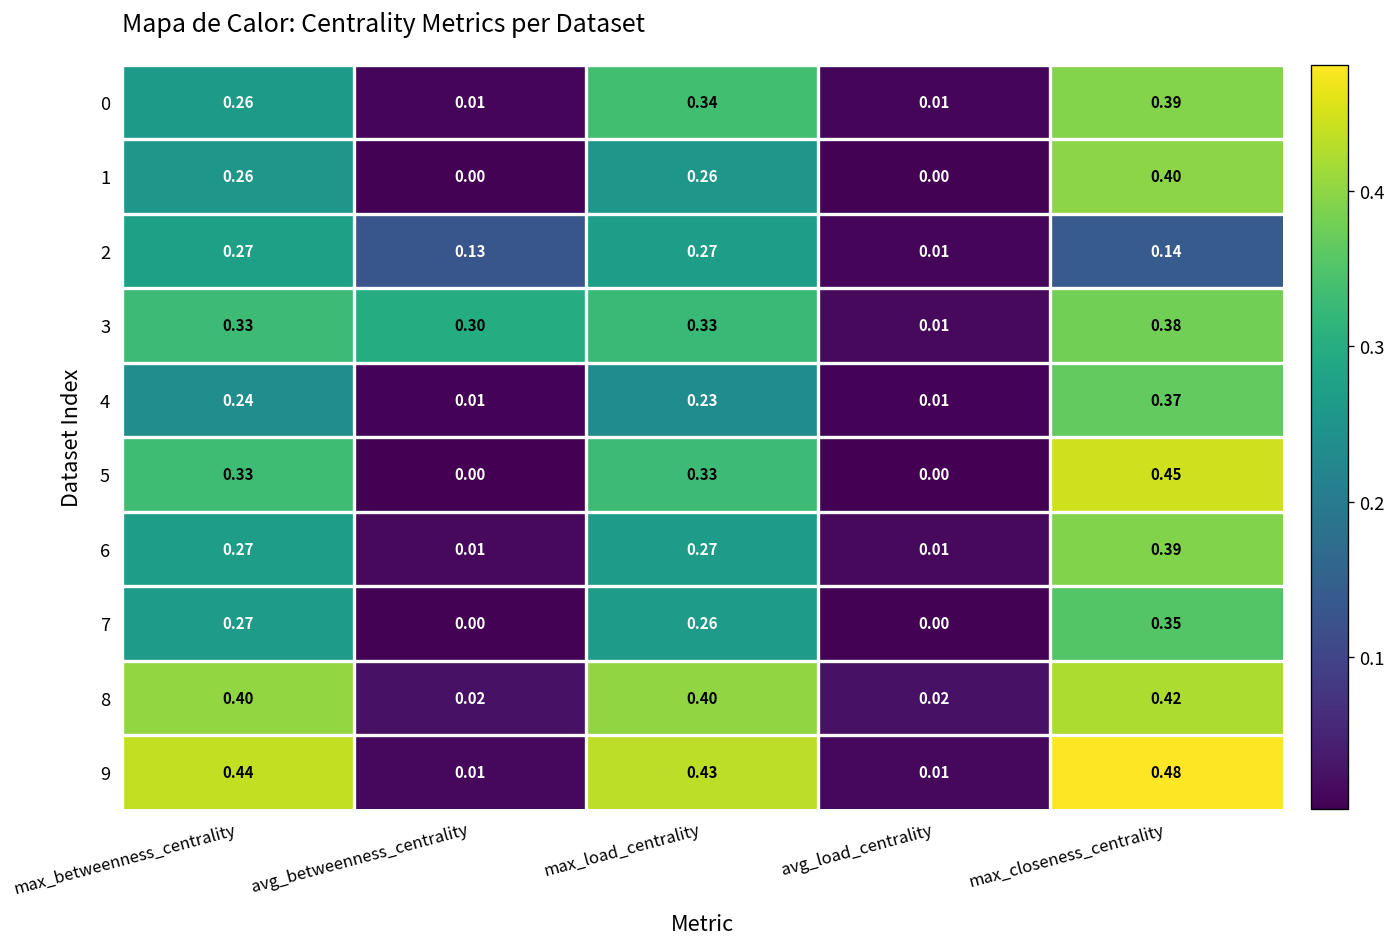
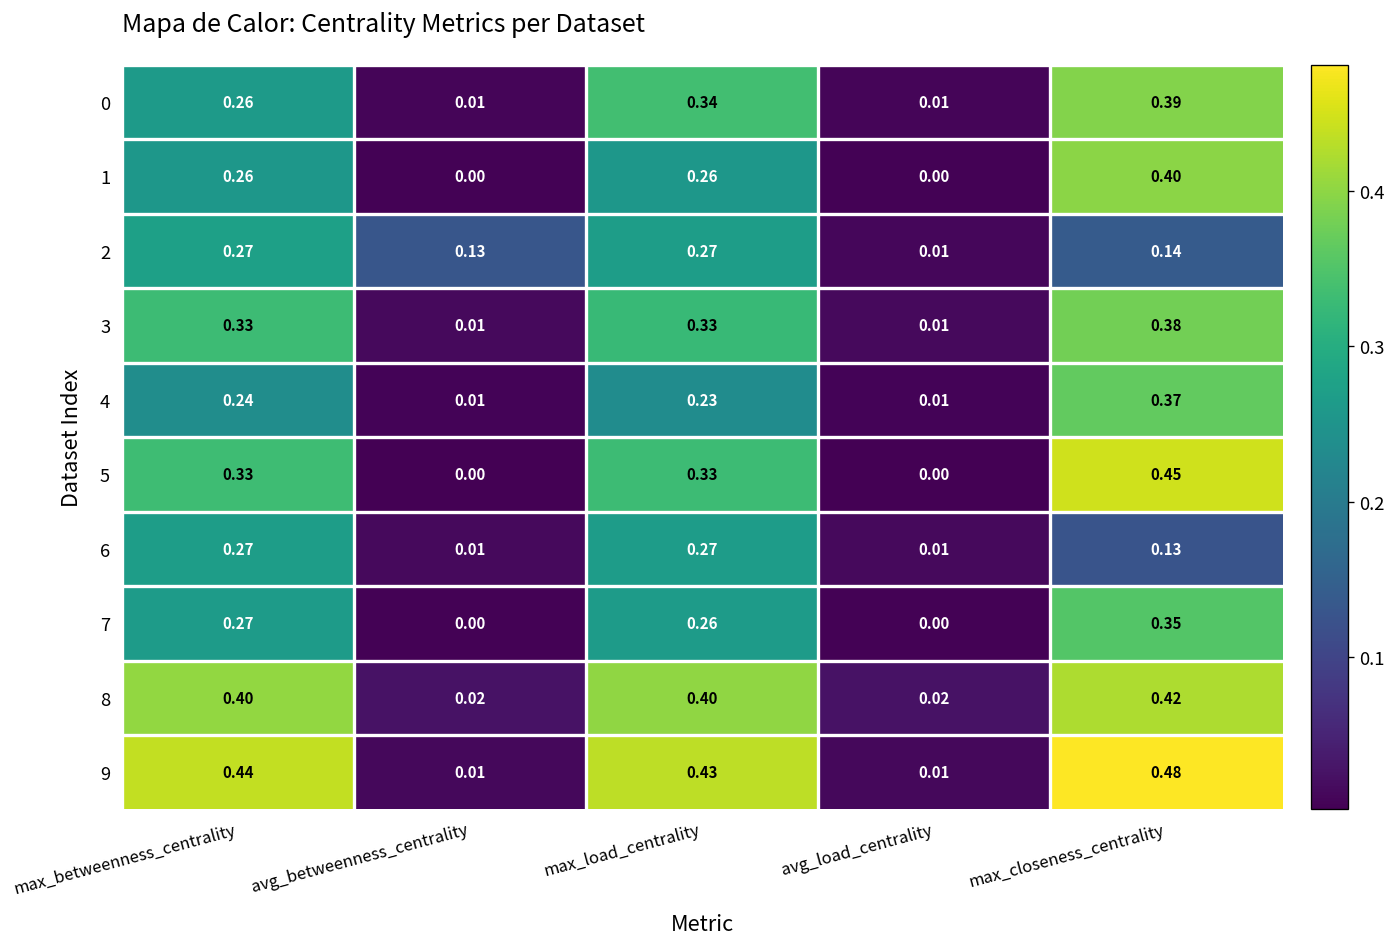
  {
    "0": {
      "max_betweenness_centrality": 0.26,
      "avg_betweenness_centrality": 0.01,
      "max_load_centrality": 0.34,
      "avg_load_centrality": 0.01,
      "max_closeness_centrality": 0.39
    },
    "1": {
      "max_betweenness_centrality": 0.26,
      "avg_betweenness_centrality": 0.00,
      "max_load_centrality": 0.26,
      "avg_load_centrality": 0.00,
      "max_closeness_centrality": 0.40
    },
    "2": {
      "max_betweenness_centrality": 0.27,
      "avg_betweenness_centrality": 0.13,
      "max_load_centrality": 0.27,
      "avg_load_centrality": 0.01,
      "max_closeness_centrality": 0.14
    },
    "3": {
      "max_betweenness_centrality": 0.33,
-     "avg_betweenness_centrality": 0.30,
+     "avg_betweenness_centrality": 0.01,
      "max_load_centrality": 0.33,
      "avg_load_centrality": 0.01,
      "max_closeness_centrality": 0.38
    },
    "4": {
      "max_betweenness_centrality": 0.24,
      "avg_betweenness_centrality": 0.01,
      "max_load_centrality": 0.23,
      "avg_load_centrality": 0.01,
      "max_closeness_centrality": 0.37
    },
    "5": {
      "max_betweenness_centrality": 0.33,
      "avg_betweenness_centrality": 0.00,
      "max_load_centrality": 0.33,
      "avg_load_centrality": 0.00,
      "max_closeness_centrality": 0.45
    },
    "6": {
      "max_betweenness_centrality": 0.27,
      "avg_betweenness_centrality": 0.01,
      "max_load_centrality": 0.27,
      "avg_load_centrality": 0.01,
-     "max_closeness_centrality": 0.39
+     "max_closeness_centrality": 0.13
    },
    "7": {
      "max_betweenness_centrality": 0.27,
      "avg_betweenness_centrality": 0.00,
      "max_load_centrality": 0.26,
      "avg_load_centrality": 0.00,
      "max_closeness_centrality": 0.35
    },
    "8": {
      "max_betweenness_centrality": 0.40,
      "avg_betweenness_centrality": 0.02,
      "max_load_centrality": 0.40,
      "avg_load_centrality": 0.02,
      "max_closeness_centrality": 0.42
    },
    "9": {
      "max_betweenness_centrality": 0.44,
      "avg_betweenness_centrality": 0.01,
      "max_load_centrality": 0.43,
      "avg_load_centrality": 0.01,
      "max_closeness_centrality": 0.48
    }
  }
